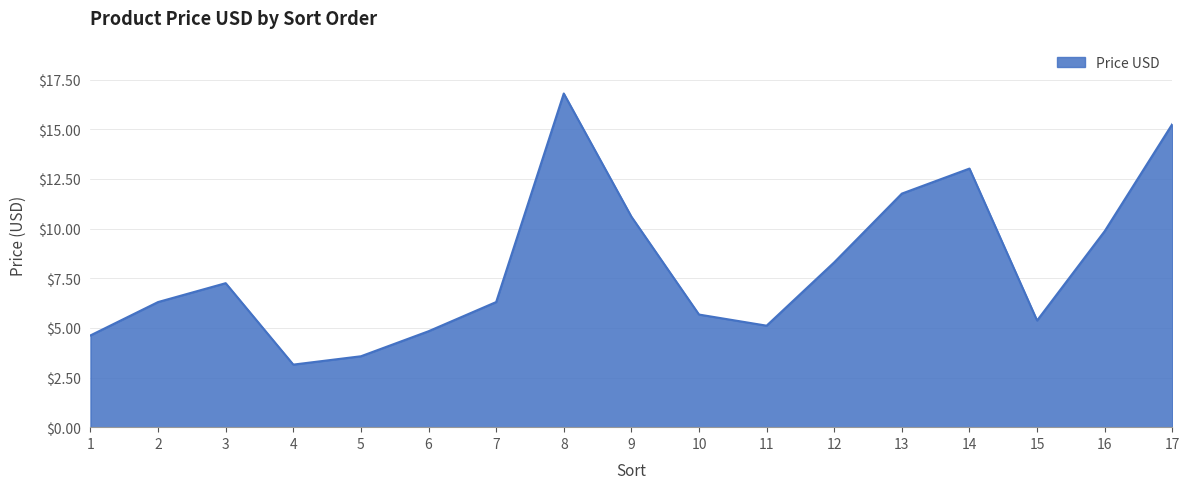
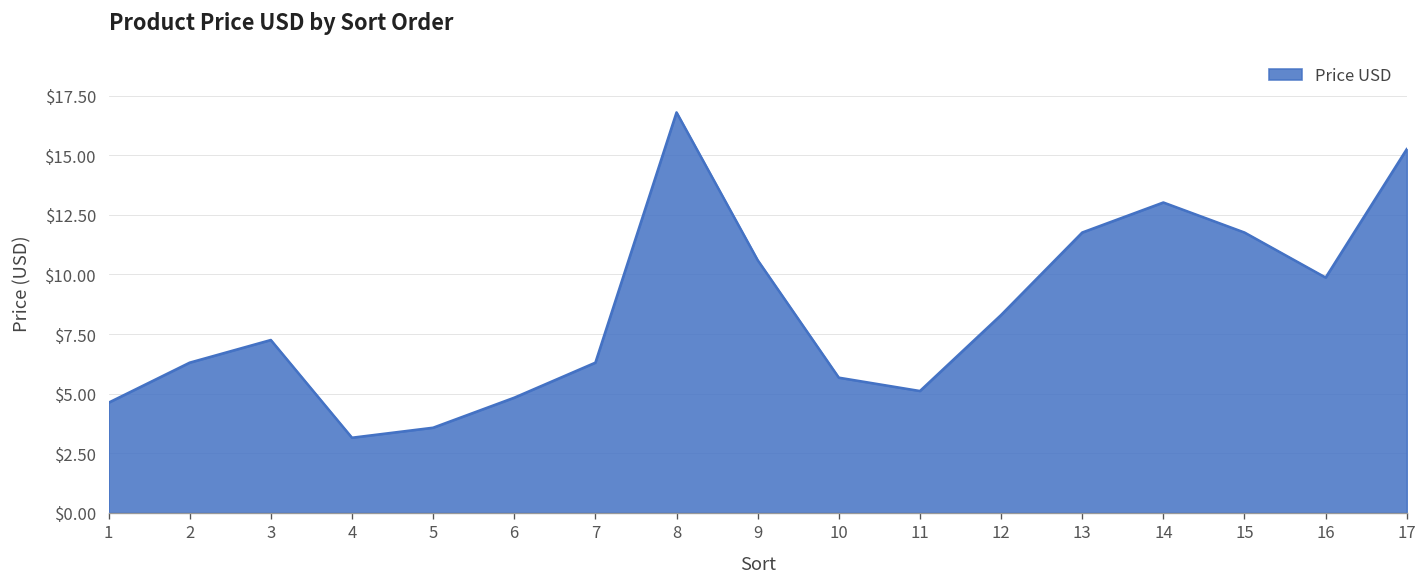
  {
    "1": "$4.6",
    "2": "$6.3",
    "3": "$7.3",
    "4": "$3.2",
    "5": "$3.6",
    "6": "$4.8",
    "7": "$6.3",
    "8": "$16.8",
    "9": "$10.6",
    "10": "$5.7",
    "11": "$5.1",
    "12": "$8.3",
    "13": "$11.8",
    "14": "$13.0",
-   "15": "$5.4",
+   "15": "$11.8",
    "16": "$9.9",
    "17": "$15.3"
  }
